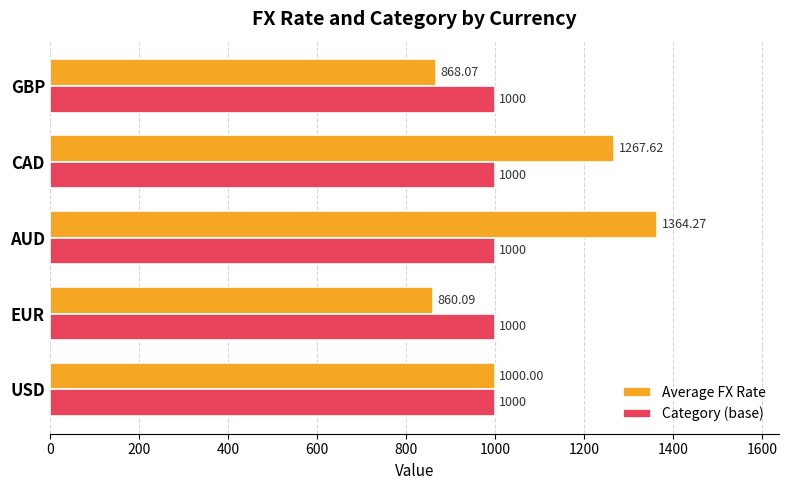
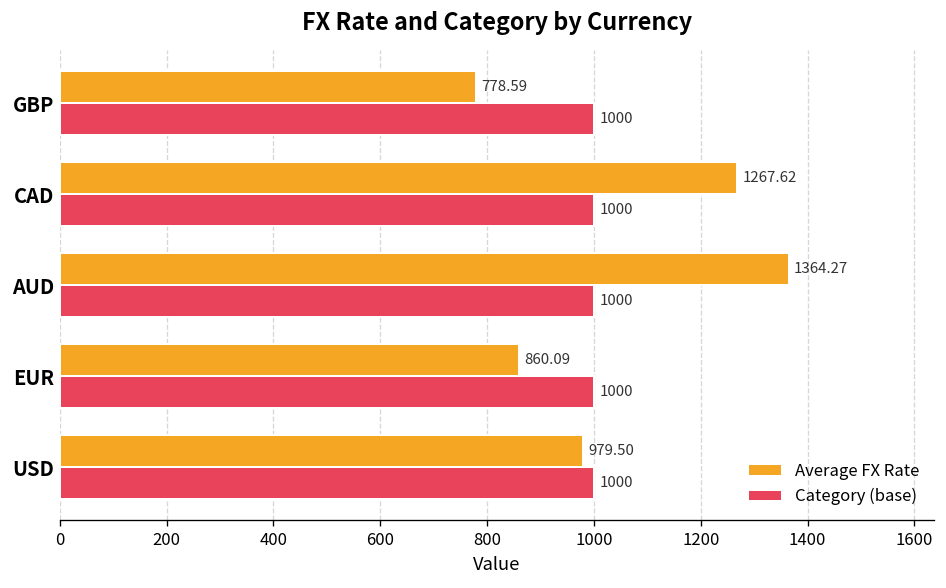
  {
    "Average FX Rate": {
-     "GBP": 868.07,
+     "GBP": 778.59,
      "CAD": 1267.62,
      "AUD": 1364.27,
      "EUR": 860.09,
-     "USD": 1000.00
+     "USD": 979.50
    },
    "Category (base)": {
      "GBP": 1000,
      "CAD": 1000,
      "AUD": 1000,
      "EUR": 1000,
      "USD": 1000
    }
  }
